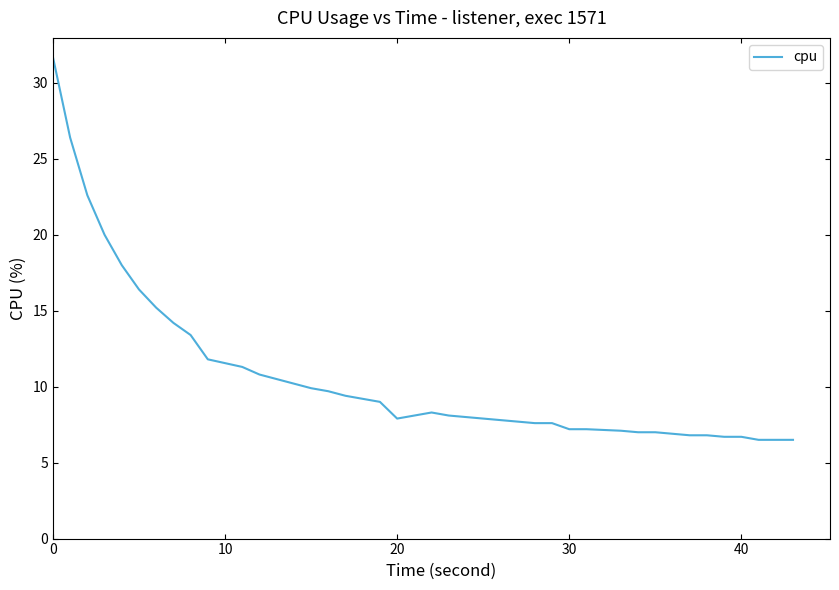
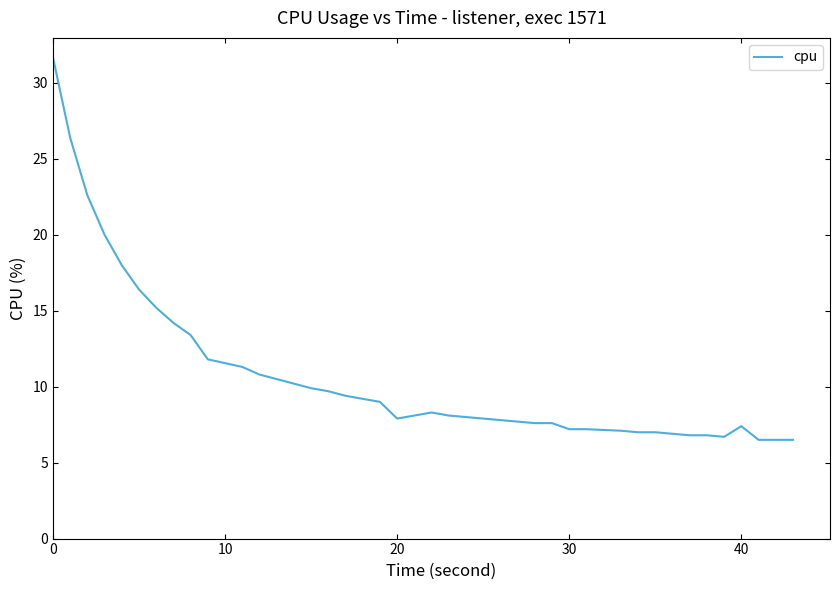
  {
    "0": 31.7,
    "20": 7.9,
    "30": 7.2,
-   "40": 6.7
+   "40": 7.4
  }
